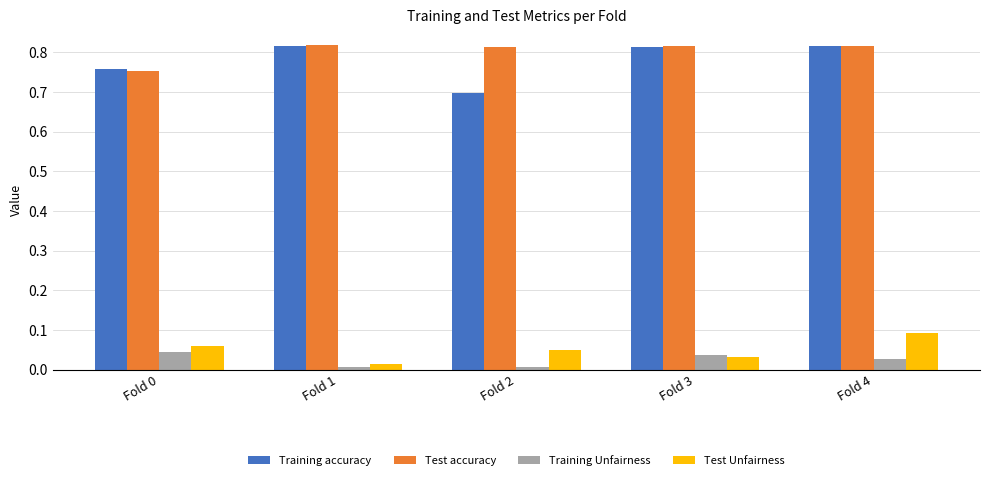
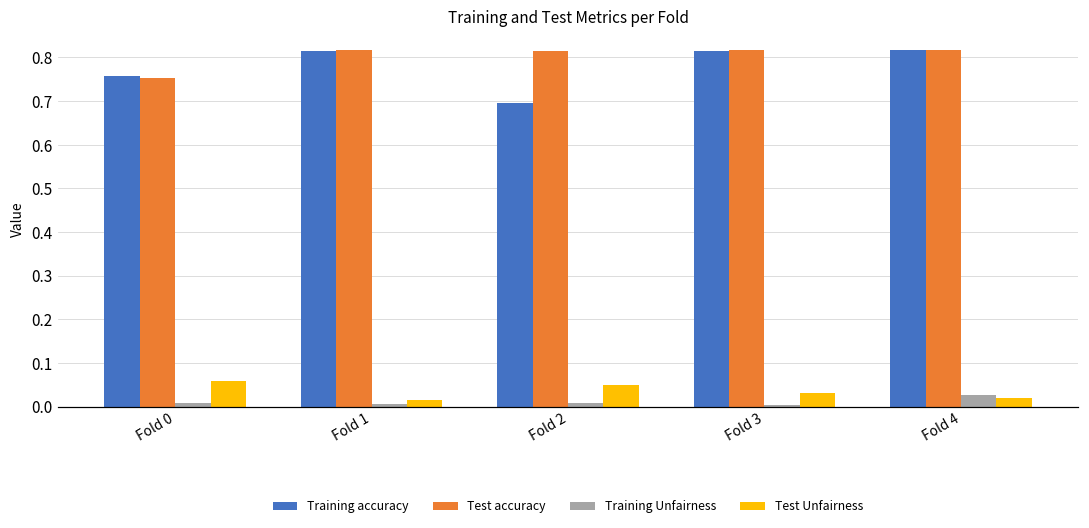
  {
    "Training accuracy": {
      "Fold 0": 0.76,
      "Fold 1": 0.82,
      "Fold 2": 0.70,
      "Fold 3": 0.81,
      "Fold 4": 0.82
    },
    "Test accuracy": {
      "Fold 0": 0.75,
      "Fold 1": 0.82,
      "Fold 2": 0.81,
      "Fold 3": 0.82,
      "Fold 4": 0.82
    },
    "Training Unfairness": {
-     "Fold 0": 0.04,
+     "Fold 0": 0.01,
      "Fold 1": 0.01,
      "Fold 2": 0.01,
-     "Fold 3": 0.04,
+     "Fold 3": 0.00,
      "Fold 4": 0.03
    },
    "Test Unfairness": {
      "Fold 0": 0.06,
      "Fold 1": 0.02,
      "Fold 2": 0.05,
      "Fold 3": 0.03,
-     "Fold 4": 0.09
+     "Fold 4": 0.02
    }
  }
